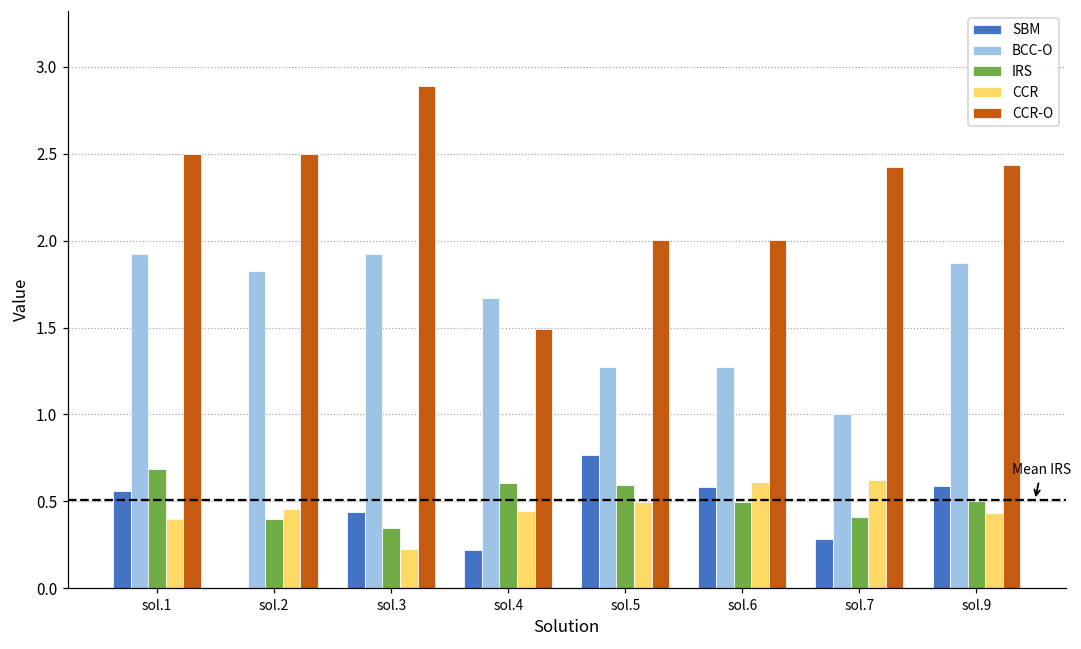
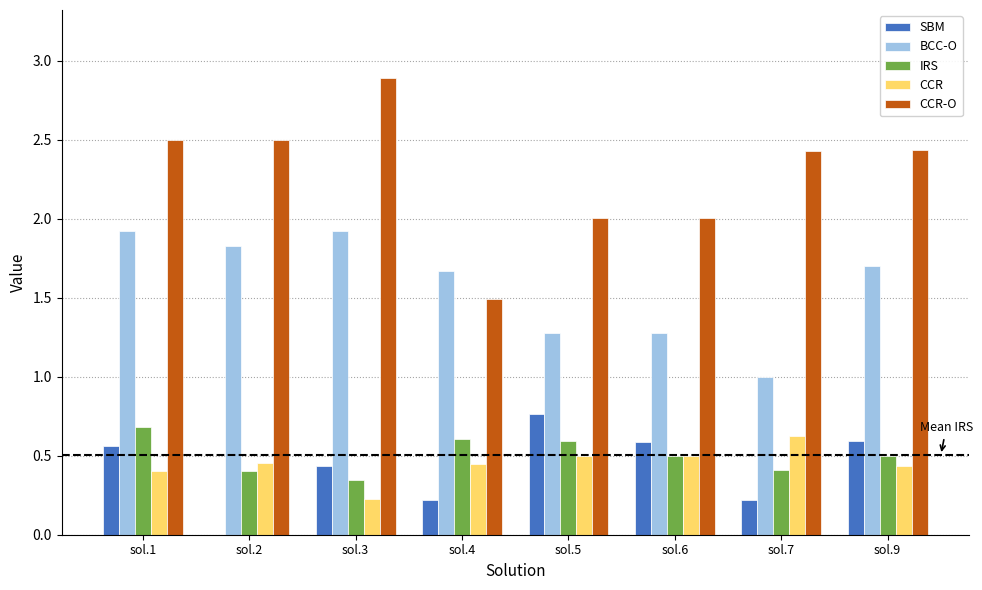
  {
    "SBM": {
      "sol.1": 0.56,
      "sol.3": 0.44,
      "sol.4": 0.22,
      "sol.5": 0.77,
      "sol.6": 0.58,
-     "sol.7": 0.28,
+     "sol.7": 0.22,
      "sol.9": 0.59
    },
    "BCC-O": {
      "sol.1": 1.93,
      "sol.2": 1.83,
      "sol.3": 1.93,
      "sol.4": 1.67,
      "sol.5": 1.27,
      "sol.6": 1.27,
      "sol.7": 1.00,
-     "sol.9": 1.87
+     "sol.9": 1.70
    },
    "IRS": {
      "sol.1": 0.68,
      "sol.2": 0.40,
      "sol.3": 0.35,
      "sol.4": 0.60,
      "sol.5": 0.60,
      "sol.6": 0.50,
      "sol.7": 0.41,
      "sol.9": 0.50
    },
    "CCR": {
      "sol.1": 0.40,
      "sol.2": 0.46,
      "sol.3": 0.22,
      "sol.4": 0.45,
      "sol.5": 0.50,
-     "sol.6": 0.61,
+     "sol.6": 0.50,
      "sol.7": 0.62,
      "sol.9": 0.44
    },
    "CCR-O": {
      "sol.1": 2.50,
      "sol.2": 2.50,
      "sol.3": 2.89,
      "sol.4": 1.49,
      "sol.5": 2.00,
      "sol.6": 2.00,
      "sol.7": 2.43,
      "sol.9": 2.44
    }
  }
